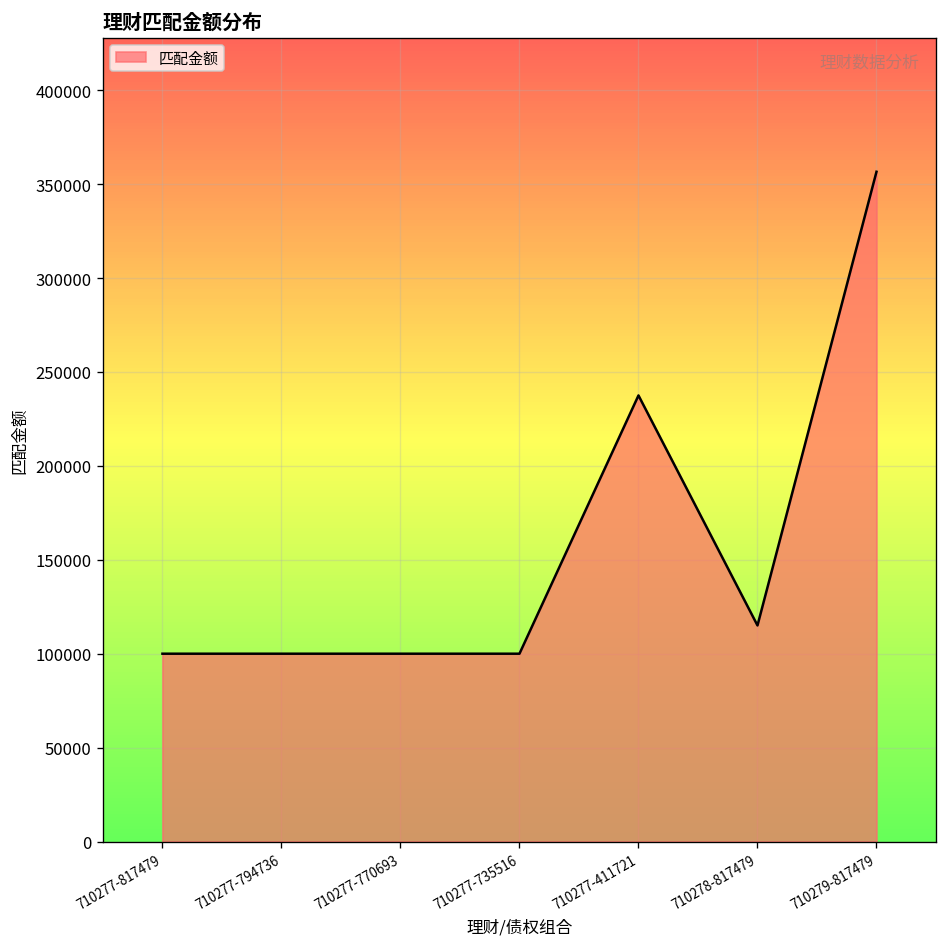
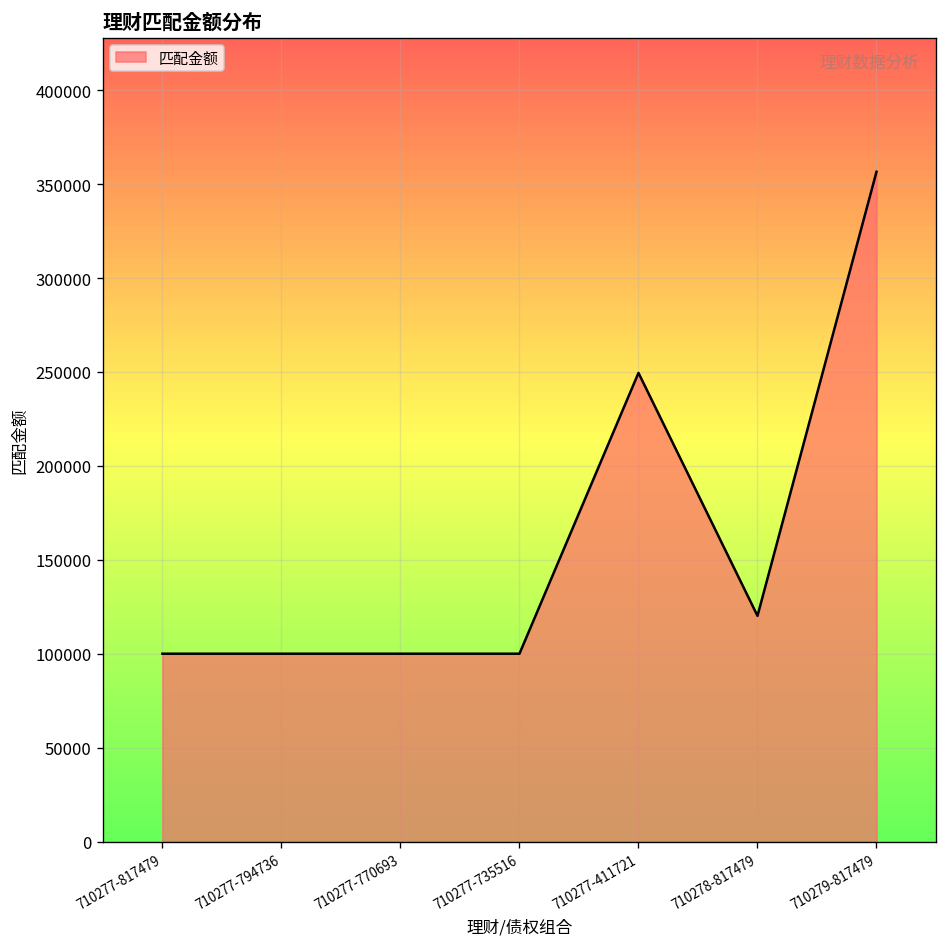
  {
    "710277-817479": 100000,
    "710277-794736": 100000,
    "710277-770693": 100000,
    "710277-735516": 100000,
-   "710277-411721": 237000,
-   "710278-817479": 115000,
+   "710277-411721": 249000,
+   "710278-817479": 120000,
    "710279-817479": 357000
  }
